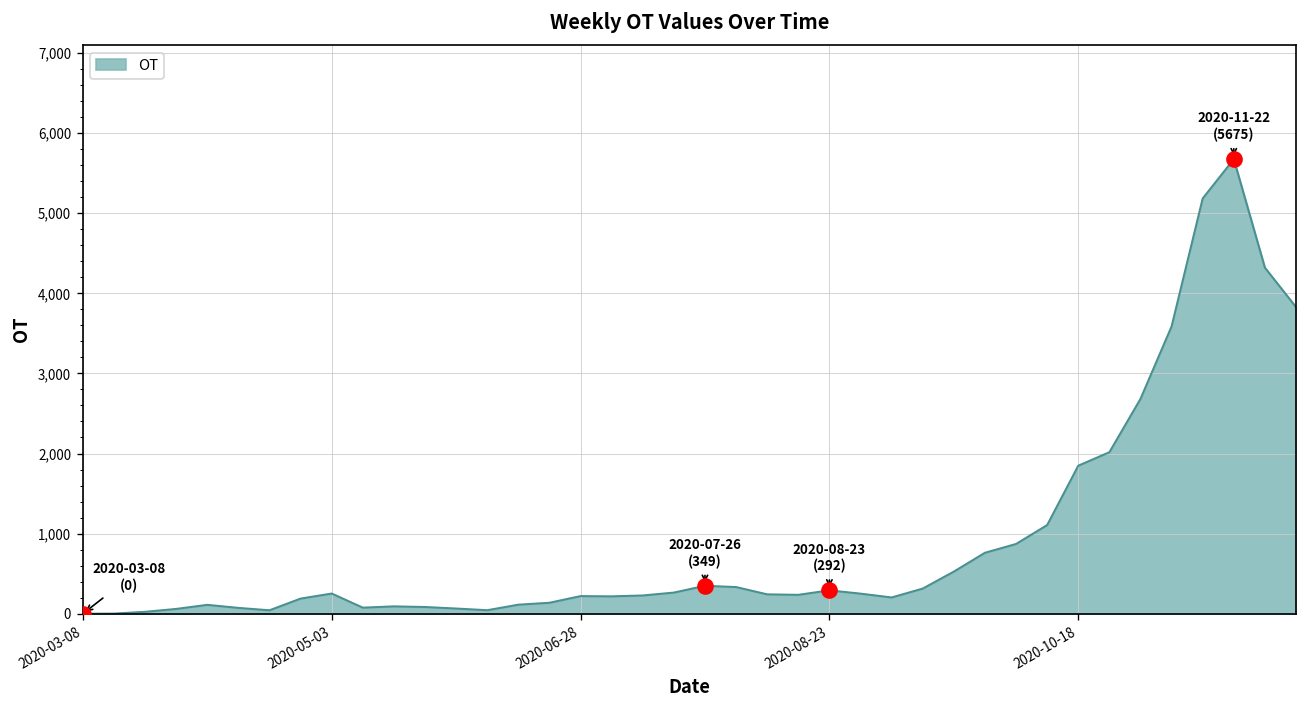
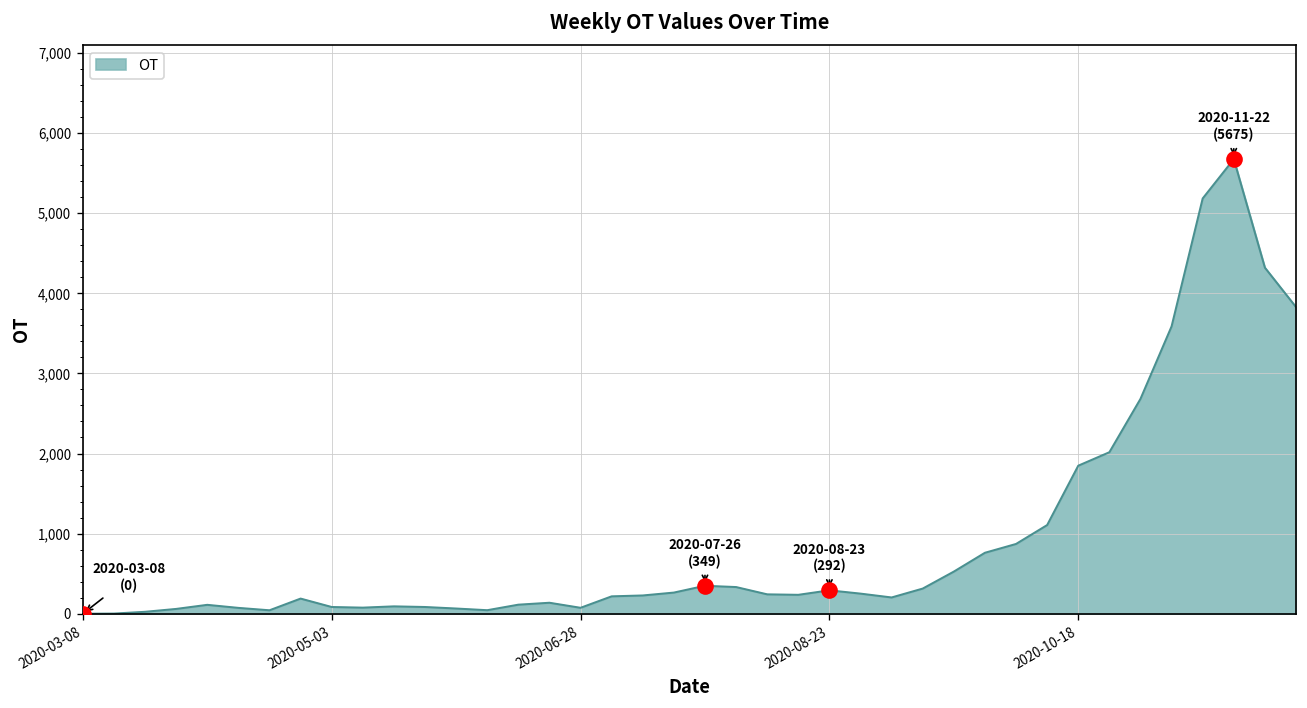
  {
    "OT": {
-     "2020-05-03": "300",
-     "2020-06-28": "200",
+     "2020-05-03": "100",
+     "2020-06-28": "100",
      "2020-10-18": "1,800"
    }
  }
